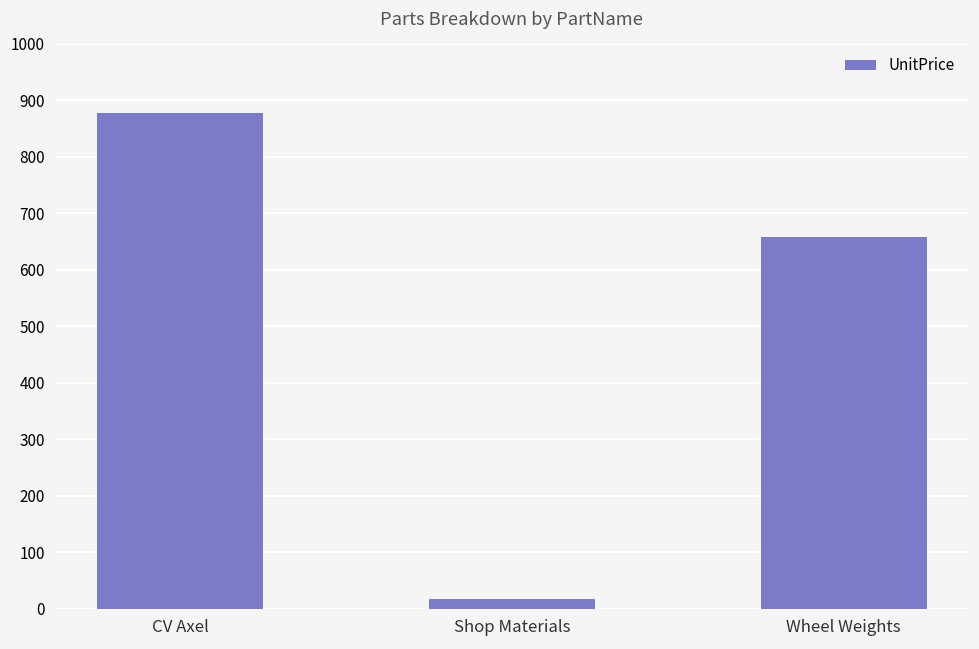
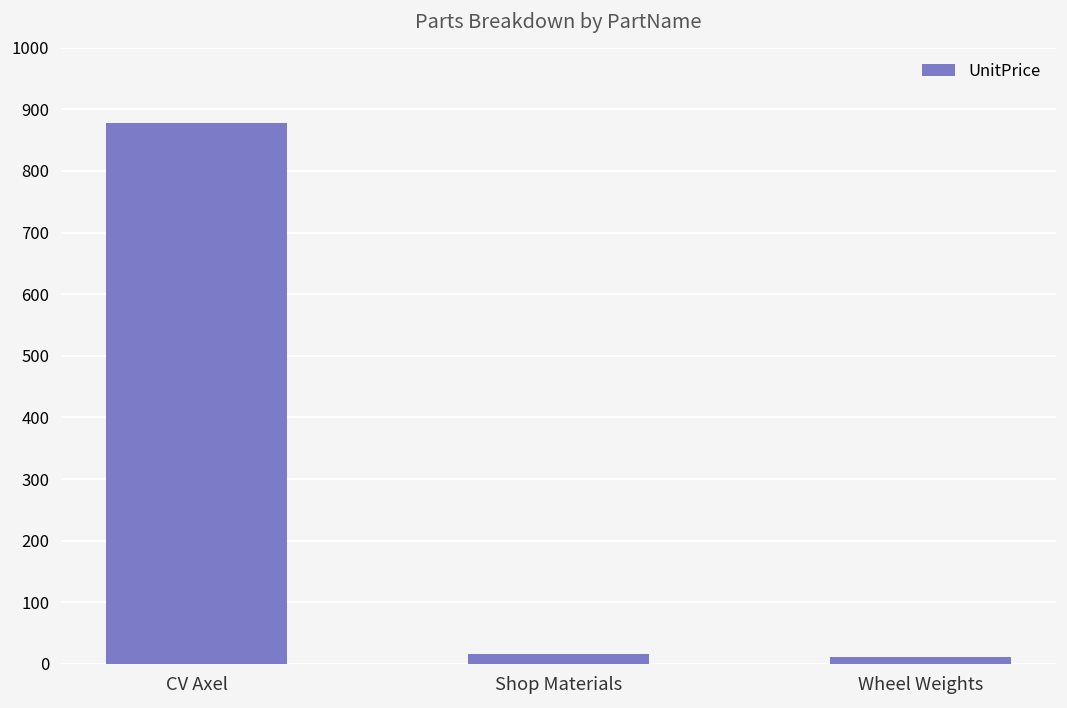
  {
    "CV Axel": 880,
    "Shop Materials": 20,
-   "Wheel Weights": 660
+   "Wheel Weights": 10
  }
